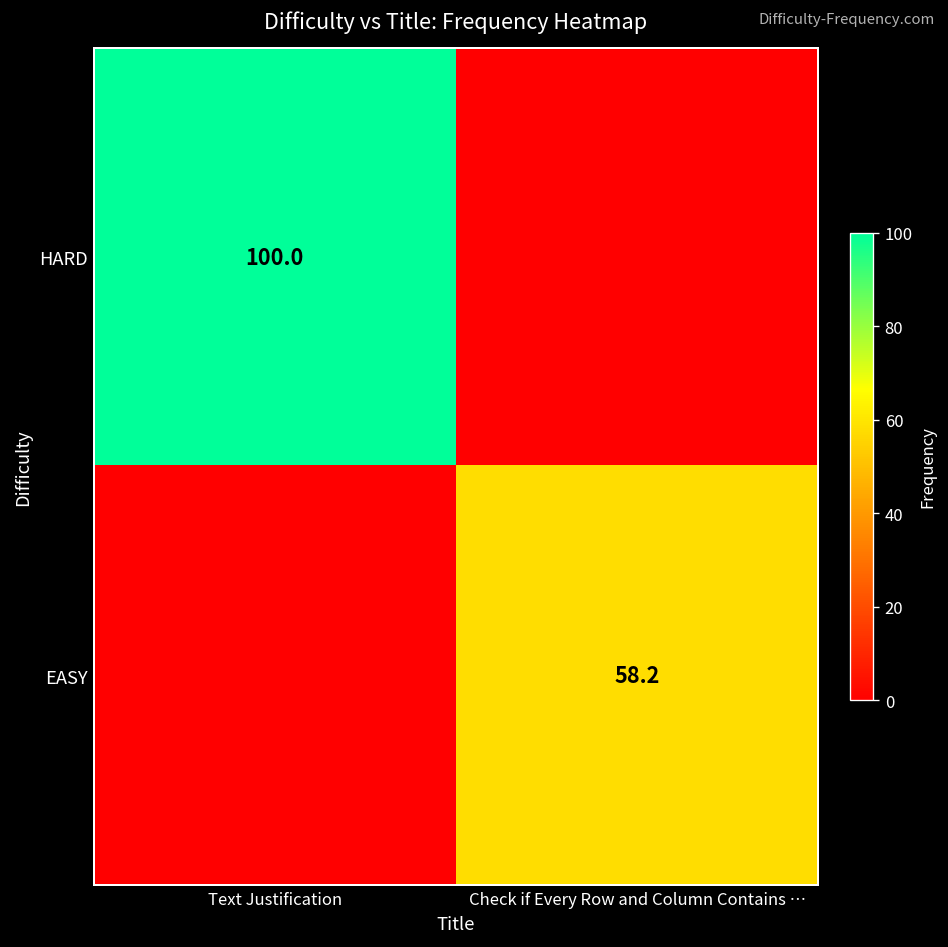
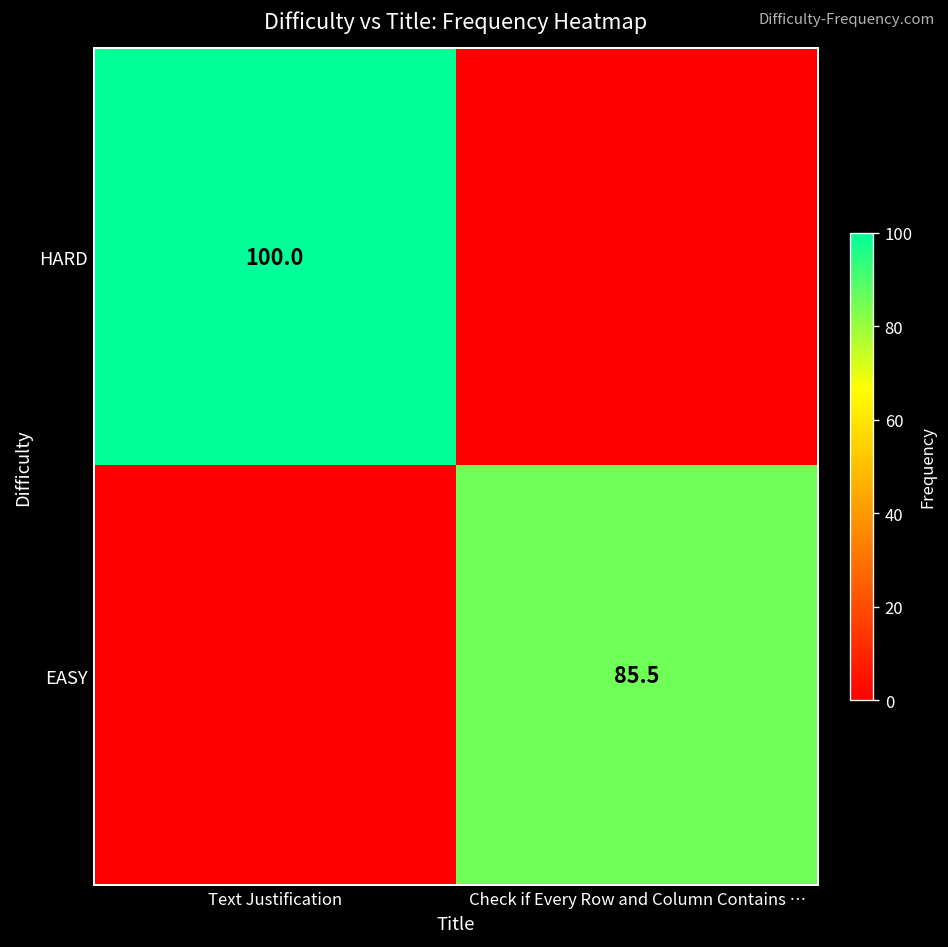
  {
    "HARD": {
      "Text Justification": 100.0
    },
    "EASY": {
-     "Check if Every Row and Column Contains …": 58.2
+     "Check if Every Row and Column Contains …": 85.5
    }
  }
